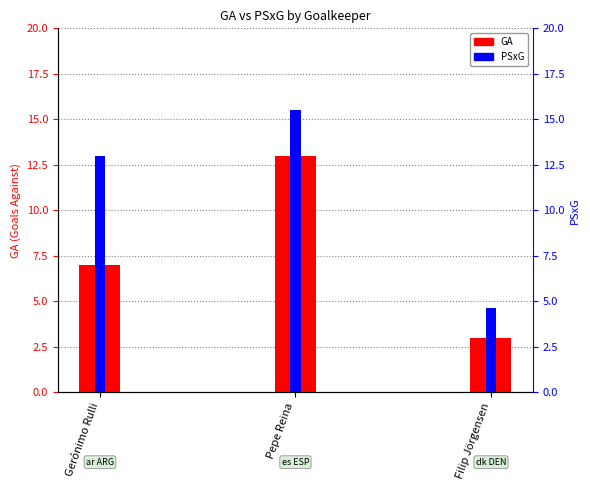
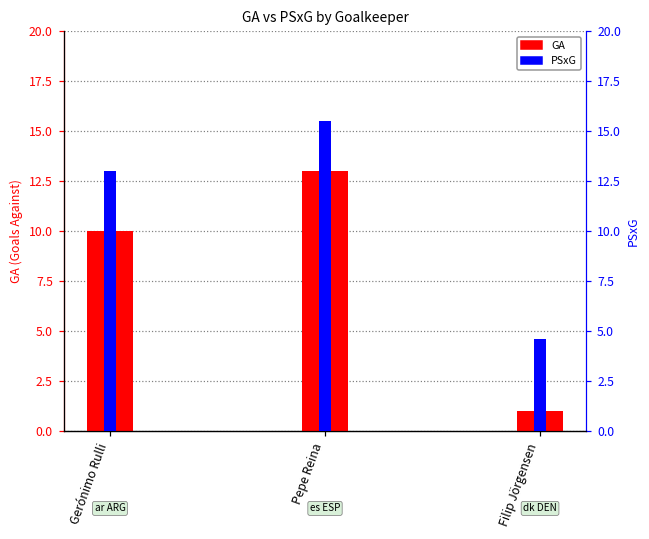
  {
    "GA": {
-     "Gerónimo Rulli": 7,
+     "Gerónimo Rulli": 10,
      "Pepe Reina": 13,
-     "Filip Jörgensen": 3
+     "Filip Jörgensen": 1
    },
    "PSxG": {
      "Gerónimo Rulli": 13.0,
      "Pepe Reina": 15.5,
      "Filip Jörgensen": 4.6
    }
  }
